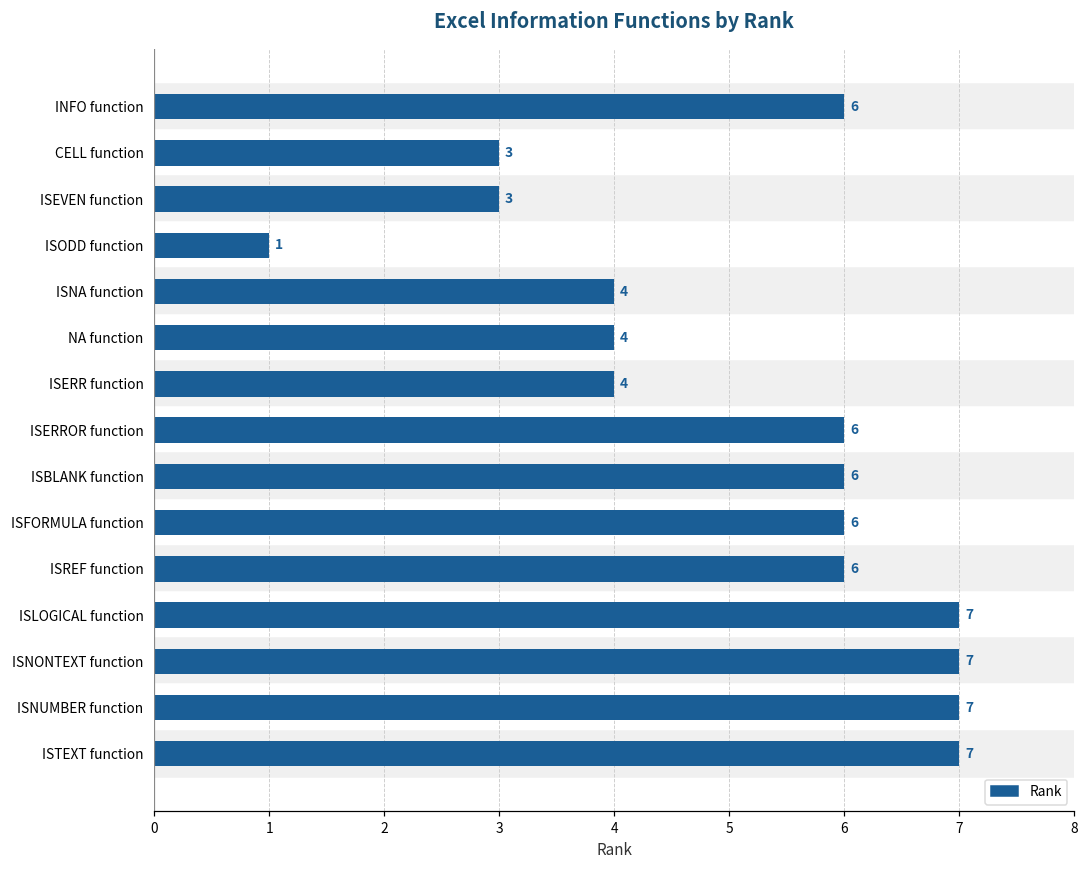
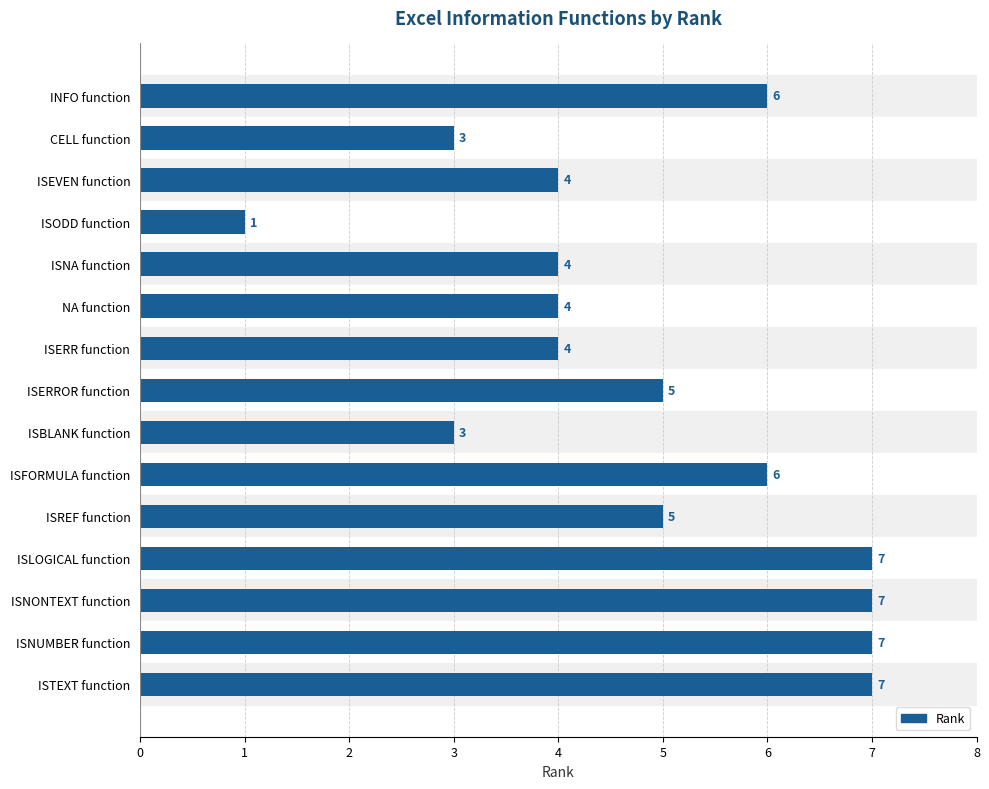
  {
    "INFO function": 6,
    "CELL function": 3,
-   "ISEVEN function": 3,
+   "ISEVEN function": 4,
    "ISODD function": 1,
    "ISNA function": 4,
    "NA function": 4,
    "ISERR function": 4,
-   "ISERROR function": 6,
-   "ISBLANK function": 6,
+   "ISERROR function": 5,
+   "ISBLANK function": 3,
    "ISFORMULA function": 6,
-   "ISREF function": 6,
+   "ISREF function": 5,
    "ISLOGICAL function": 7,
    "ISNONTEXT function": 7,
    "ISNUMBER function": 7,
    "ISTEXT function": 7
  }
